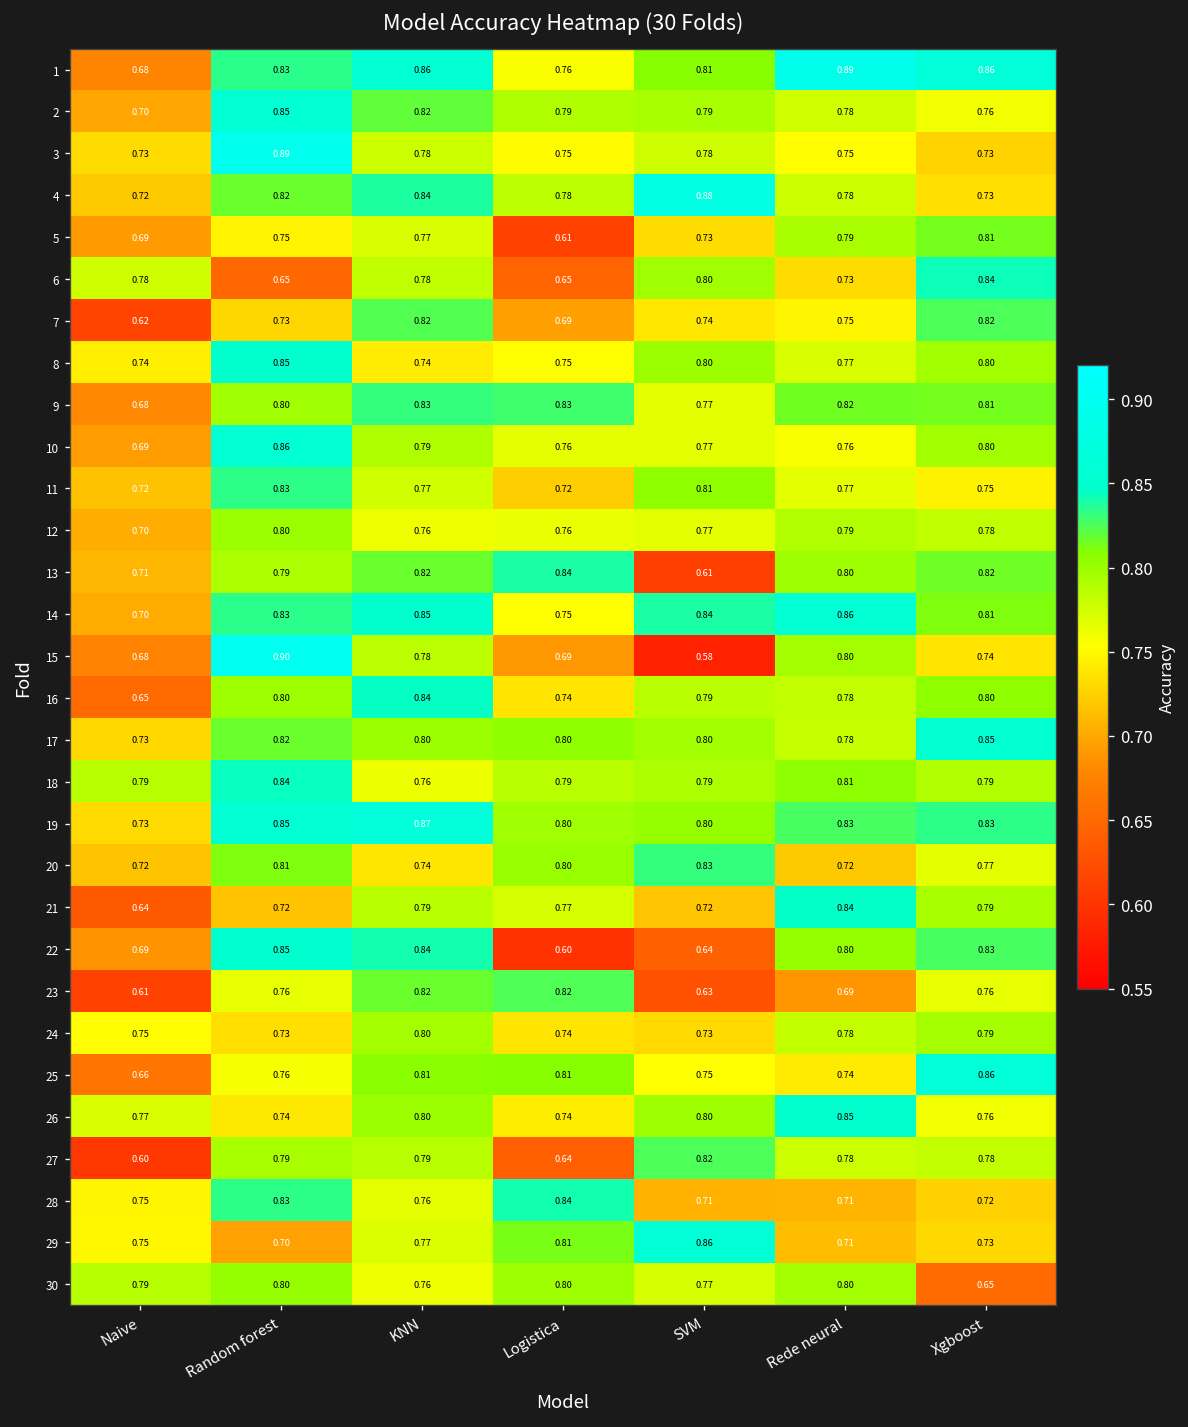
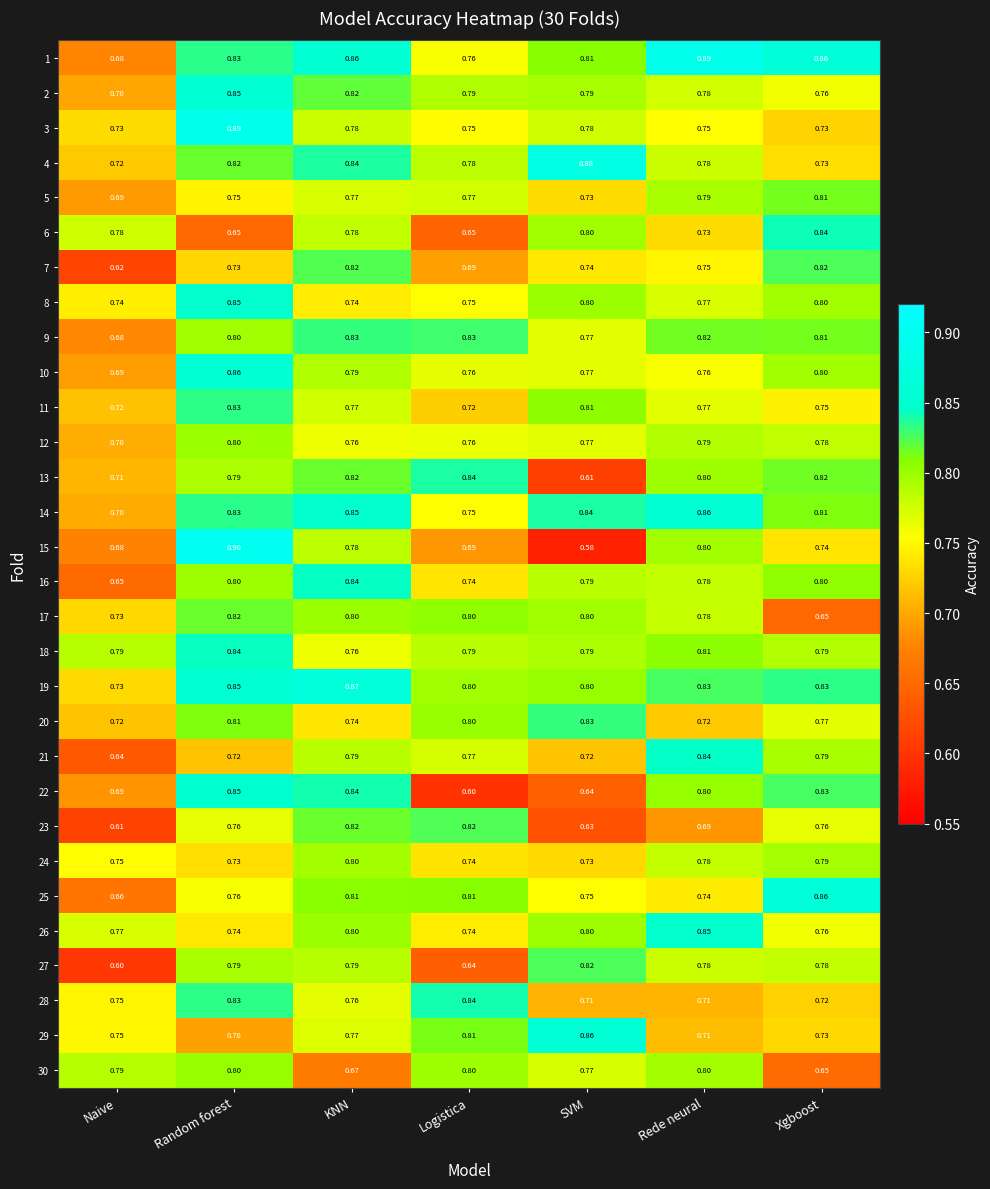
  {
    "5": {
      "Naive": 0.69,
      "Random forest": 0.75,
      "KNN": 0.77,
-     "Logistica": 0.61,
+     "Logistica": 0.77,
      "SVM": 0.73,
      "Rede neural": 0.79,
      "Xgboost": 0.81
    },
    "17": {
      "Naive": 0.73,
      "Random forest": 0.82,
      "KNN": 0.80,
      "Logistica": 0.80,
      "SVM": 0.80,
      "Rede neural": 0.78,
-     "Xgboost": 0.85
+     "Xgboost": 0.65
    },
    "30": {
      "Naive": 0.79,
      "Random forest": 0.80,
-     "KNN": 0.76,
+     "KNN": 0.67,
      "Logistica": 0.80,
      "SVM": 0.77,
      "Rede neural": 0.80,
      "Xgboost": 0.65
    }
  }
